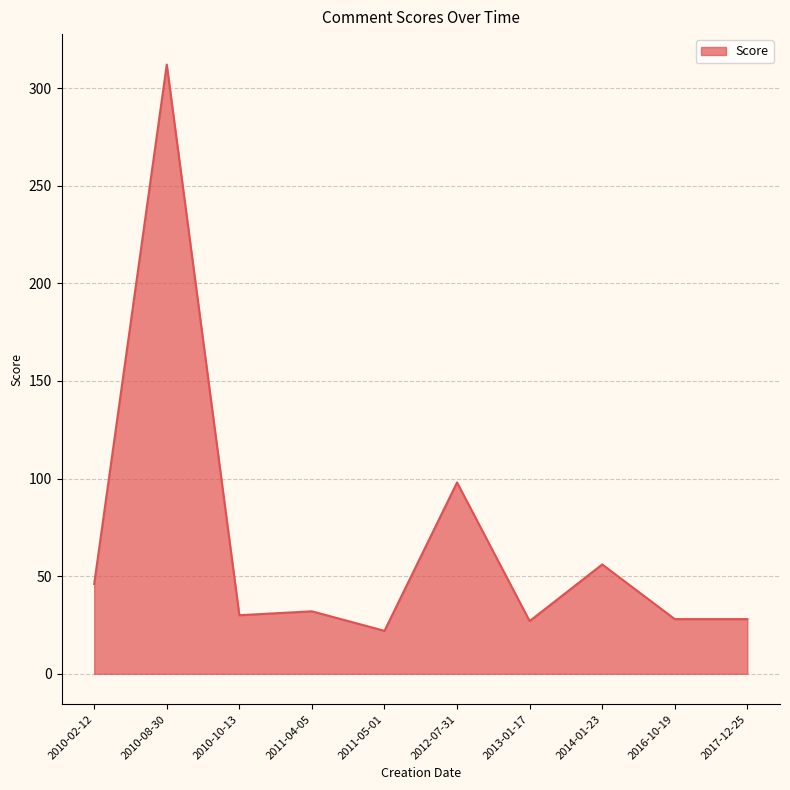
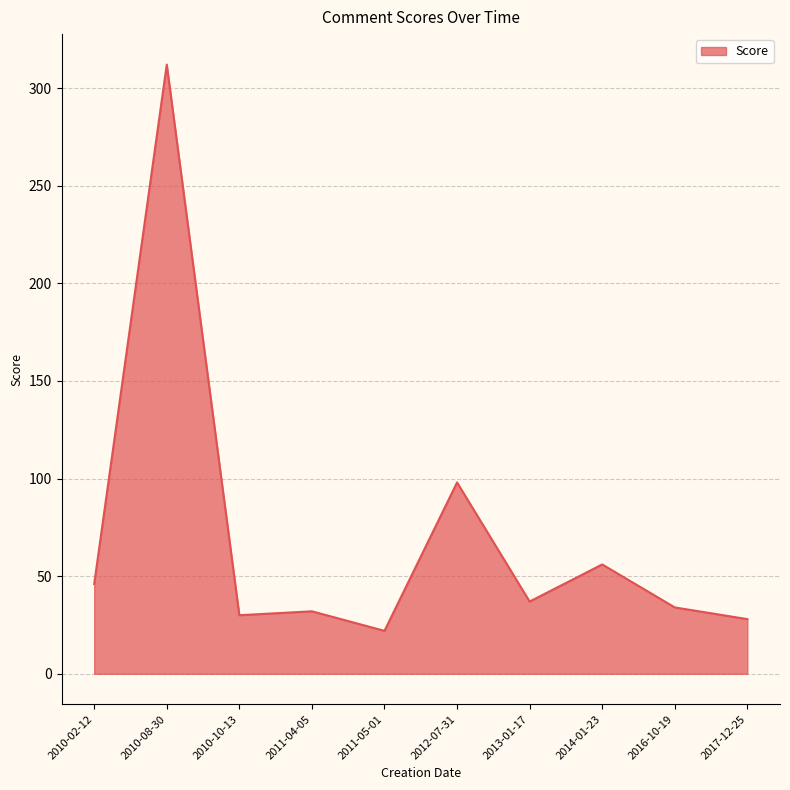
  {
    "2010-02-12": 46,
    "2010-08-30": 312,
    "2010-10-13": 30,
    "2011-04-05": 32,
    "2011-05-01": 22,
    "2012-07-31": 98,
-   "2013-01-17": 27,
+   "2013-01-17": 37,
    "2014-01-23": 56,
-   "2016-10-19": 28,
+   "2016-10-19": 34,
    "2017-12-25": 28
  }
